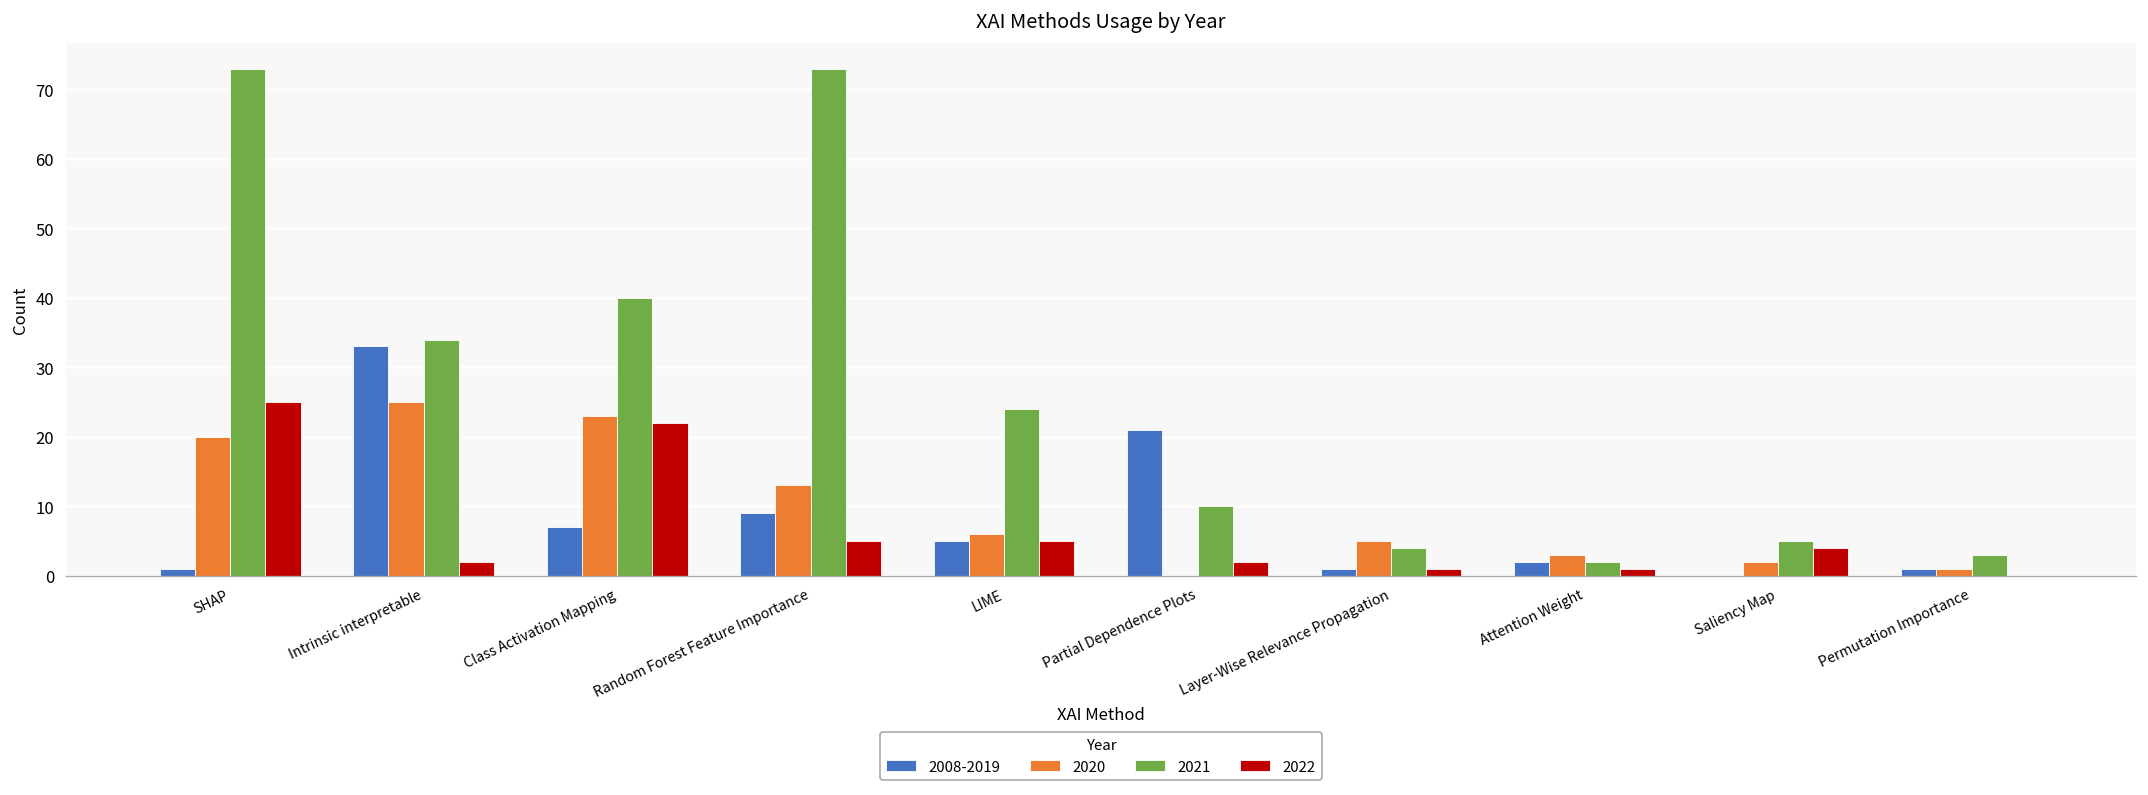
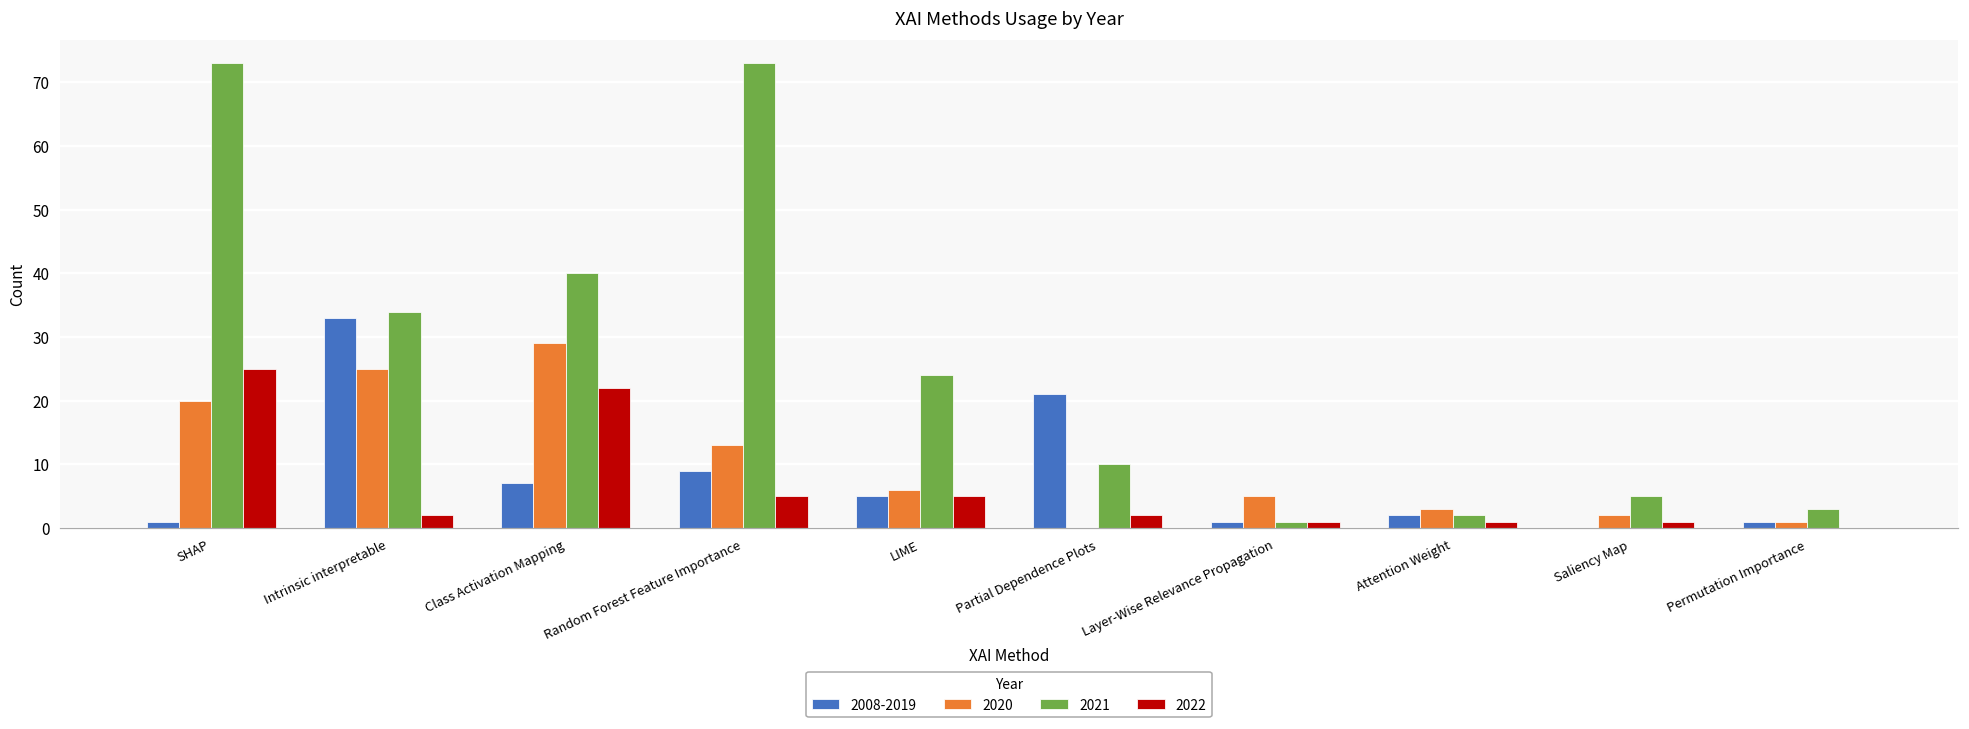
  {
    "2008-2019": {
      "SHAP": 1,
      "Intrinsic interpretable": 33,
      "Class Activation Mapping": 7,
      "Random Forest Feature Importance": 9,
      "LIME": 5,
      "Partial Dependence Plots": 21,
      "Layer-Wise Relevance Propagation": 1,
      "Attention Weight": 2,
      "Saliency Map": 0,
      "Permutation Importance": 1
    },
    "2020": {
      "SHAP": 20,
      "Intrinsic interpretable": 25,
-     "Class Activation Mapping": 23,
+     "Class Activation Mapping": 29,
      "Random Forest Feature Importance": 13,
      "LIME": 6,
      "Partial Dependence Plots": 0,
      "Layer-Wise Relevance Propagation": 5,
      "Attention Weight": 3,
      "Saliency Map": 2,
      "Permutation Importance": 1
    },
    "2021": {
      "SHAP": 73,
      "Intrinsic interpretable": 34,
      "Class Activation Mapping": 40,
      "Random Forest Feature Importance": 73,
      "LIME": 24,
      "Partial Dependence Plots": 10,
-     "Layer-Wise Relevance Propagation": 4,
+     "Layer-Wise Relevance Propagation": 1,
      "Attention Weight": 2,
      "Saliency Map": 5,
      "Permutation Importance": 3
    },
    "2022": {
      "SHAP": 25,
      "Intrinsic interpretable": 2,
      "Class Activation Mapping": 22,
      "Random Forest Feature Importance": 5,
      "LIME": 5,
      "Partial Dependence Plots": 2,
      "Layer-Wise Relevance Propagation": 1,
      "Attention Weight": 1,
-     "Saliency Map": 4,
+     "Saliency Map": 1,
      "Permutation Importance": 0
    }
  }
